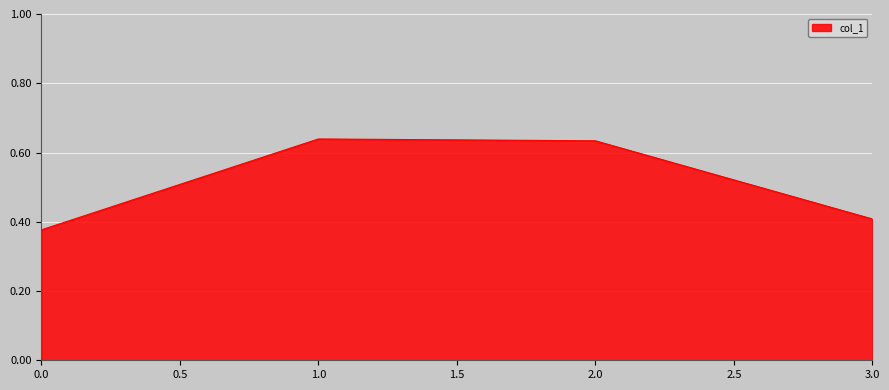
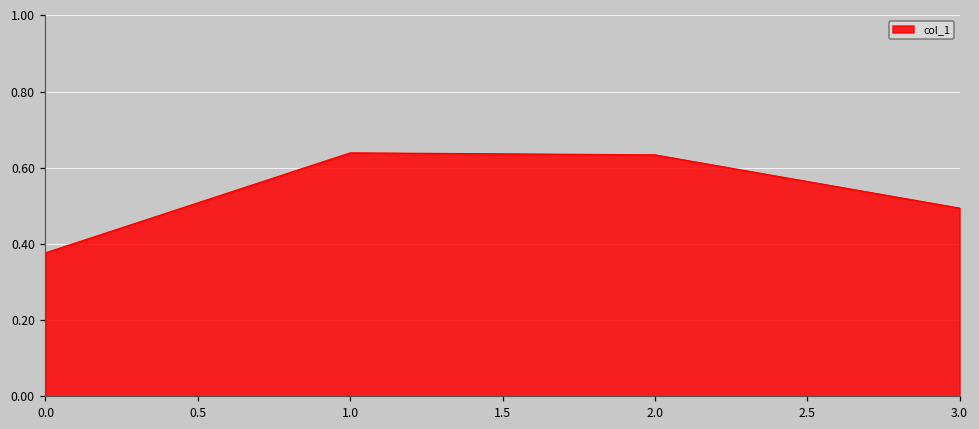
  {
    "0.0": 0.38,
    "1.0": 0.64,
    "2.0": 0.63,
-   "3.0": 0.41
+   "3.0": 0.49
  }
